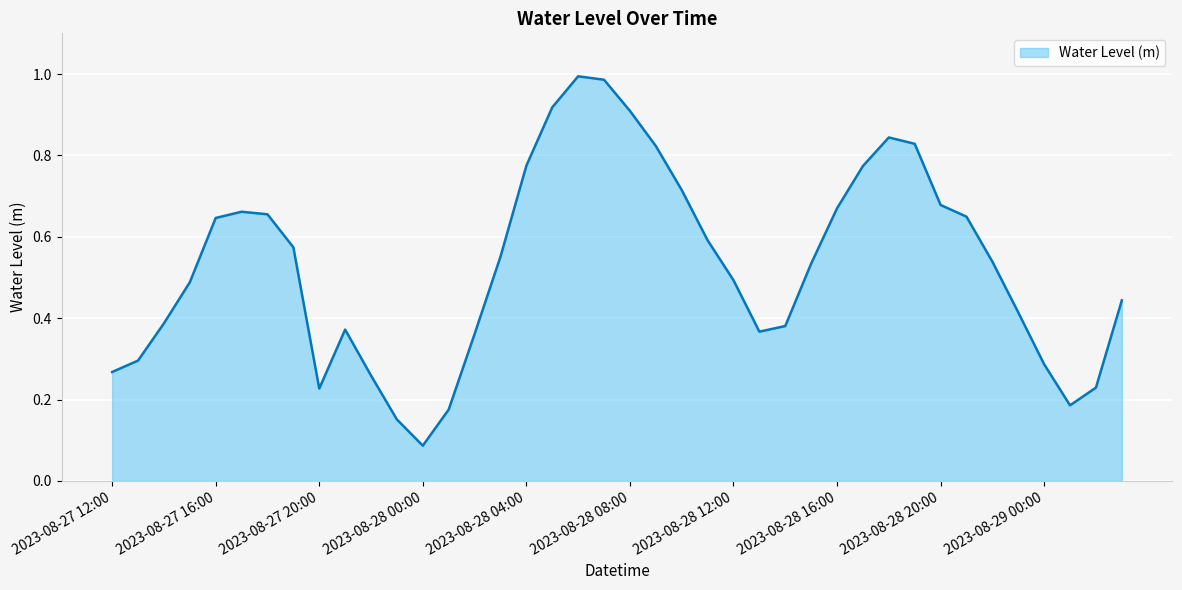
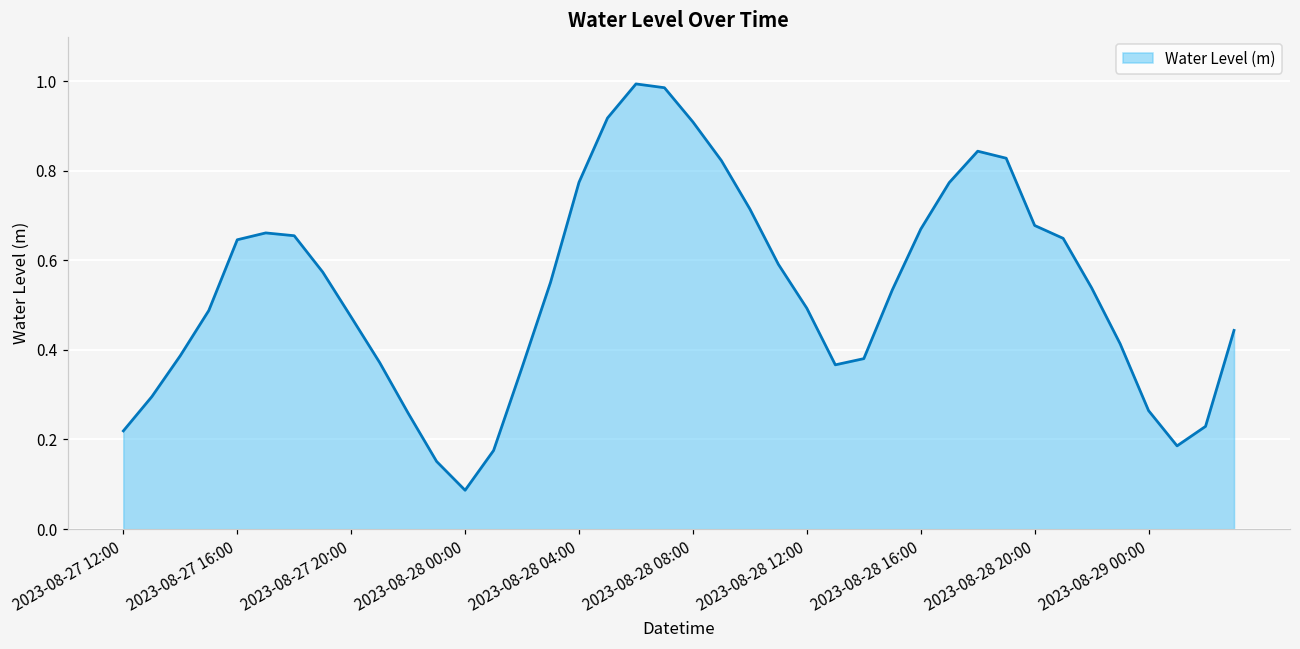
  {
-   "2023-08-27 12:00": 0.27,
+   "2023-08-27 12:00": 0.22,
    "2023-08-27 16:00": 0.65,
-   "2023-08-27 20:00": 0.23,
+   "2023-08-27 20:00": 0.47,
    "2023-08-28 00:00": 0.09,
    "2023-08-28 04:00": 0.77,
    "2023-08-28 08:00": 0.91,
    "2023-08-28 12:00": 0.49,
    "2023-08-28 16:00": 0.67,
    "2023-08-28 20:00": 0.68,
-   "2023-08-29 00:00": 0.29
+   "2023-08-29 00:00": 0.26
  }
